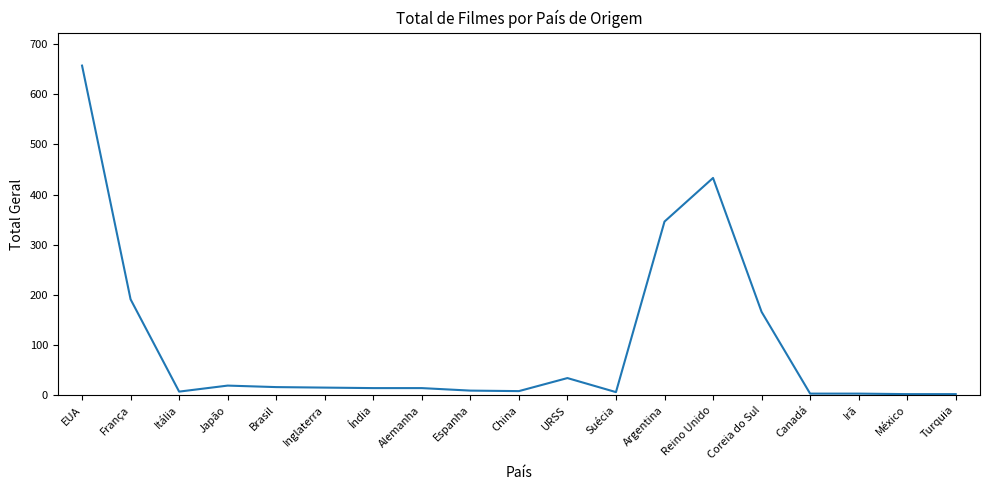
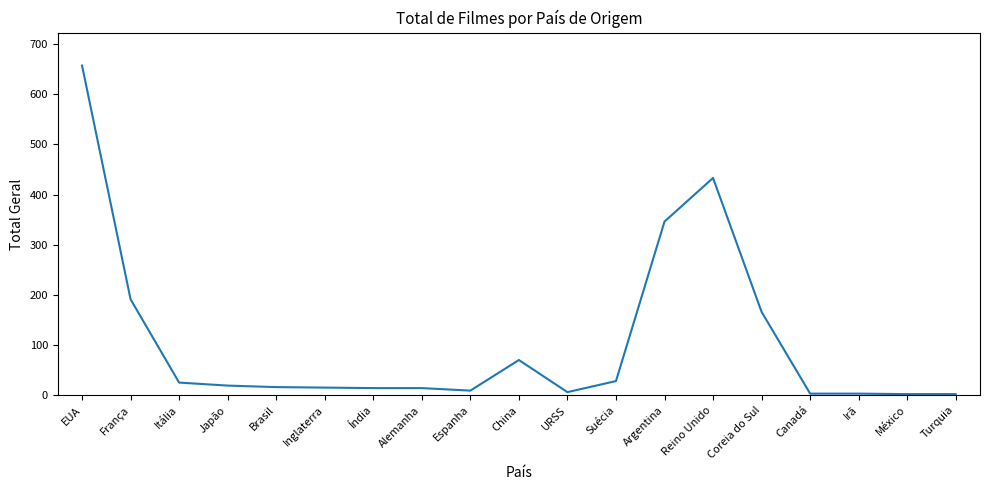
  {
    "EUA": 660,
    "França": 190,
-   "Itália": 10,
+   "Itália": 30,
    "Japão": 20,
    "Brasil": 20,
    "Inglaterra": 20,
    "Índia": 10,
    "Alemanha": 10,
    "Espanha": 10,
-   "China": 10,
-   "URSS": 30,
-   "Suécia": 10,
+   "China": 70,
+   "URSS": 10,
+   "Suécia": 30,
    "Argentina": 350,
    "Reino Unido": 430,
    "Coreia do Sul": 170,
    "Canadá": 0,
    "Irã": 0,
    "México": 0,
    "Turquia": 0
  }
